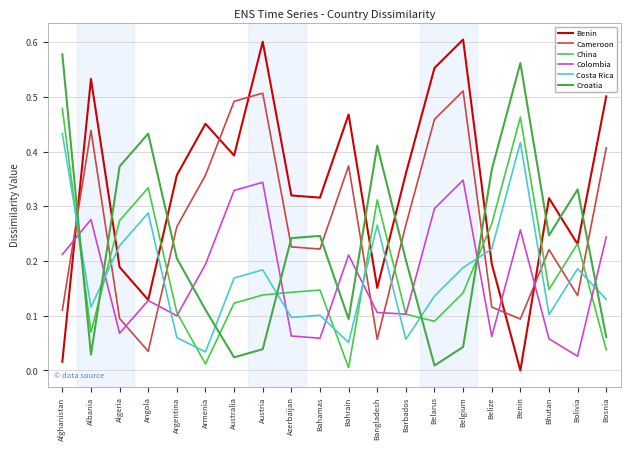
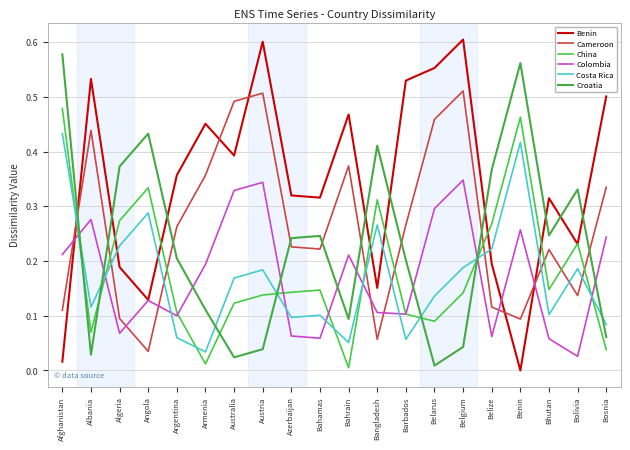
  {
    "Benin": {
      "Afghanistan": 0.02,
      "Albania": 0.53,
      "Algeria": 0.19,
      "Argentina": 0.36,
      "Armenia": 0.45,
      "Australia": 0.39,
      "Austria": 0.60,
      "Azerbaijan": 0.32,
      "Bahamas": 0.32,
      "Bahrain": 0.47,
      "Bangladesh": 0.15,
-     "Barbados": 0.36,
+     "Barbados": 0.53,
      "Belarus": 0.55,
      "Belgium": 0.61,
      "Belize": 0.20,
      "Benin": 0.00,
      "Bhutan": 0.32,
      "Bosnia": 0.50
    },
    "Cameroon": {
      "Afghanistan": 0.11,
      "Albania": 0.44,
      "Algeria": 0.10,
      "Angola": 0.04,
      "Argentina": 0.26,
      "Armenia": 0.36,
      "Australia": 0.49,
      "Austria": 0.51,
      "Azerbaijan": 0.23,
      "Bahamas": 0.22,
      "Bahrain": 0.37,
      "Bangladesh": 0.06,
      "Barbados": 0.27,
      "Belarus": 0.46,
      "Belgium": 0.51,
      "Belize": 0.12,
      "Benin": 0.09,
      "Bhutan": 0.22,
      "Bolivia": 0.14,
-     "Bosnia": 0.41
+     "Bosnia": 0.34
    },
    "Colombia": {
      "Afghanistan": 0.21,
      "Albania": 0.28,
      "Algeria": 0.07,
      "Argentina": 0.10,
      "Armenia": 0.19,
      "Australia": 0.33,
      "Austria": 0.34,
      "Azerbaijan": 0.06,
      "Bahamas": 0.06,
      "Bahrain": 0.21,
      "Bangladesh": 0.11,
      "Belarus": 0.30,
      "Belgium": 0.35,
      "Belize": 0.06,
      "Benin": 0.26,
      "Bhutan": 0.06,
      "Bolivia": 0.03,
      "Bosnia": 0.24
    },
    "Costa Rica": {
      "Afghanistan": 0.43,
      "Albania": 0.12,
      "Algeria": 0.23,
      "Angola": 0.29,
      "Argentina": 0.06,
      "Armenia": 0.03,
      "Australia": 0.17,
      "Austria": 0.18,
      "Azerbaijan": 0.10,
      "Bahamas": 0.10,
      "Bahrain": 0.05,
      "Bangladesh": 0.27,
      "Barbados": 0.06,
      "Belarus": 0.14,
      "Belgium": 0.19,
      "Belize": 0.22,
      "Benin": 0.42,
      "Bhutan": 0.10,
      "Bolivia": 0.19,
-     "Bosnia": 0.13
+     "Bosnia": 0.08
    }
  }
